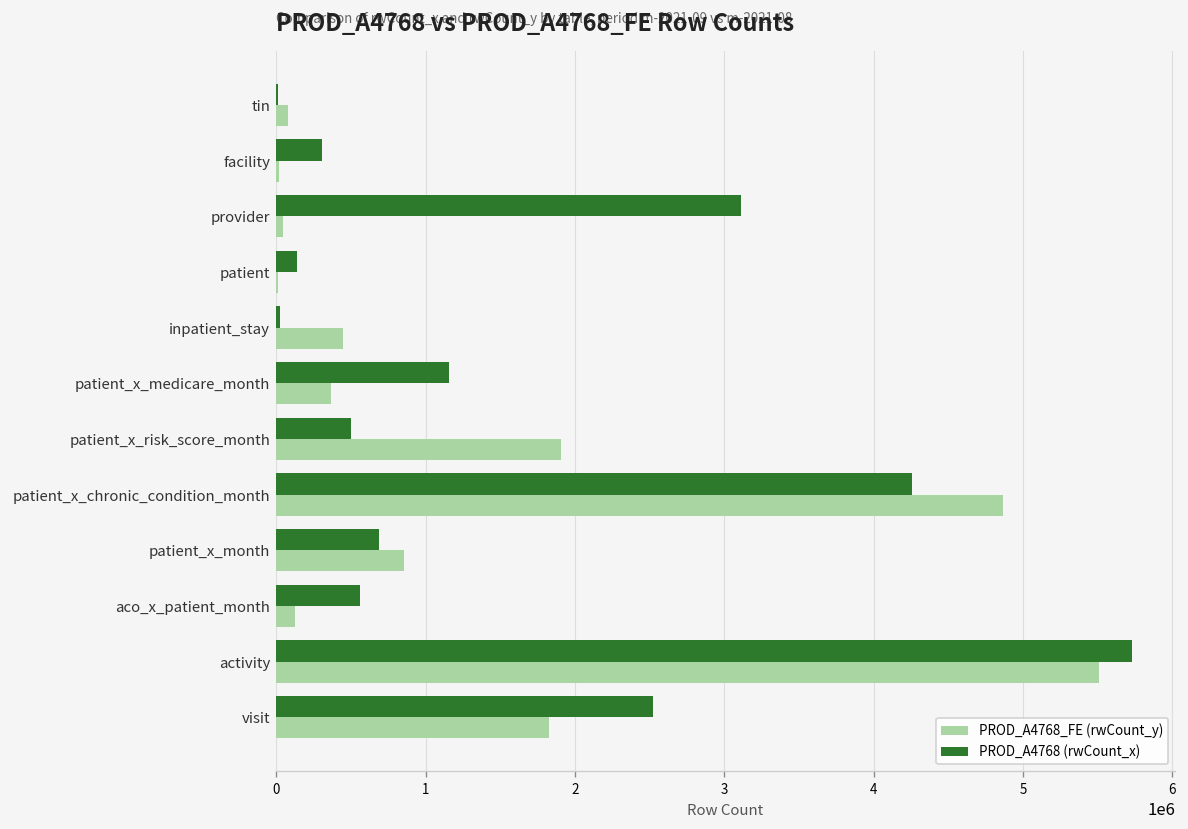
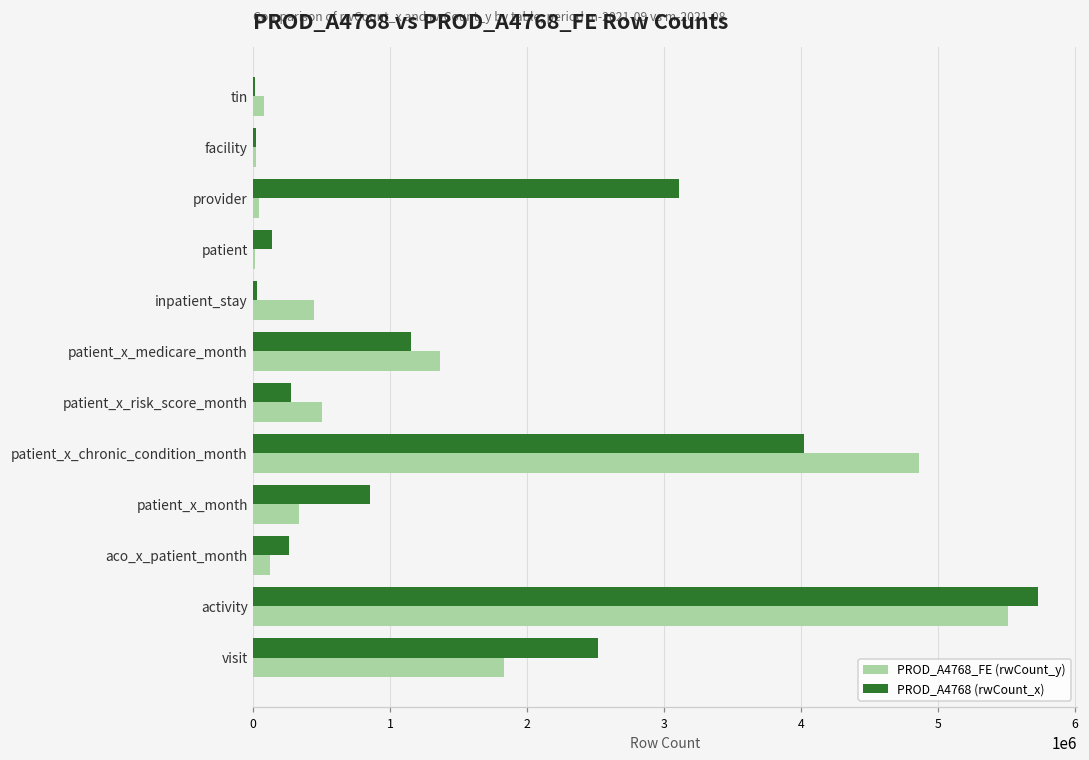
  {
    "PROD_A4768_FE (rwCount_y)": {
      "tin": 80000,
      "provider": 50000,
      "inpatient_stay": 450000,
-     "patient_x_medicare_month": 370000,
-     "patient_x_risk_score_month": 1900000,
+     "patient_x_medicare_month": 1360000,
+     "patient_x_risk_score_month": 500000,
      "patient_x_chronic_condition_month": 4870000,
-     "patient_x_month": 860000,
+     "patient_x_month": 330000,
      "aco_x_patient_month": 130000,
      "activity": 5510000,
      "visit": 1830000
    },
    "PROD_A4768 (rwCount_x)": {
-     "facility": 310000,
+     "facility": 20000,
      "provider": 3110000,
      "patient": 140000,
      "inpatient_stay": 20000,
      "patient_x_medicare_month": 1160000,
-     "patient_x_risk_score_month": 500000,
-     "patient_x_chronic_condition_month": 4260000,
-     "patient_x_month": 690000,
-     "aco_x_patient_month": 560000,
+     "patient_x_risk_score_month": 270000,
+     "patient_x_chronic_condition_month": 4020000,
+     "patient_x_month": 860000,
+     "aco_x_patient_month": 260000,
      "activity": 5730000,
      "visit": 2520000
    }
  }
